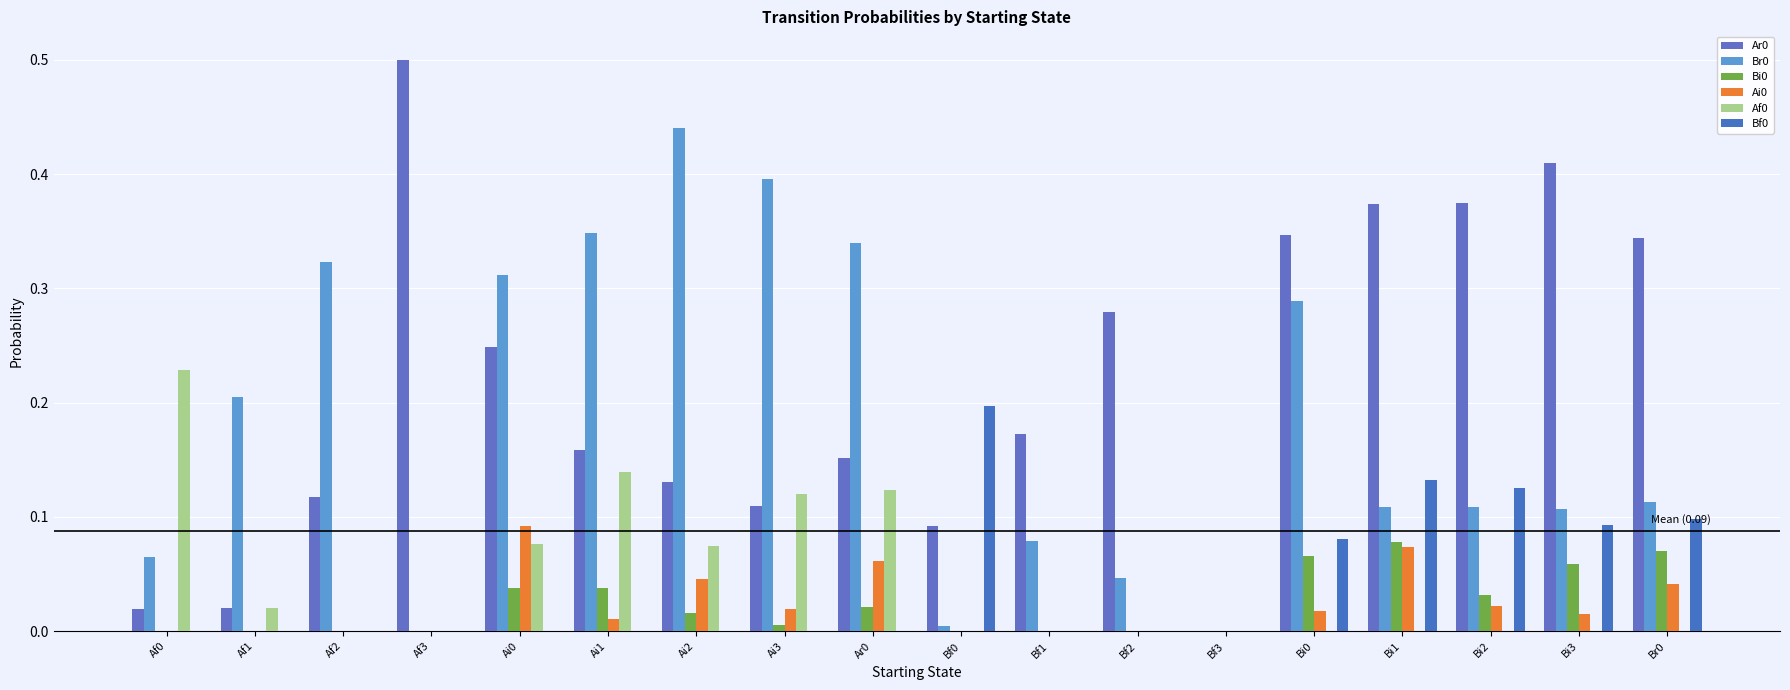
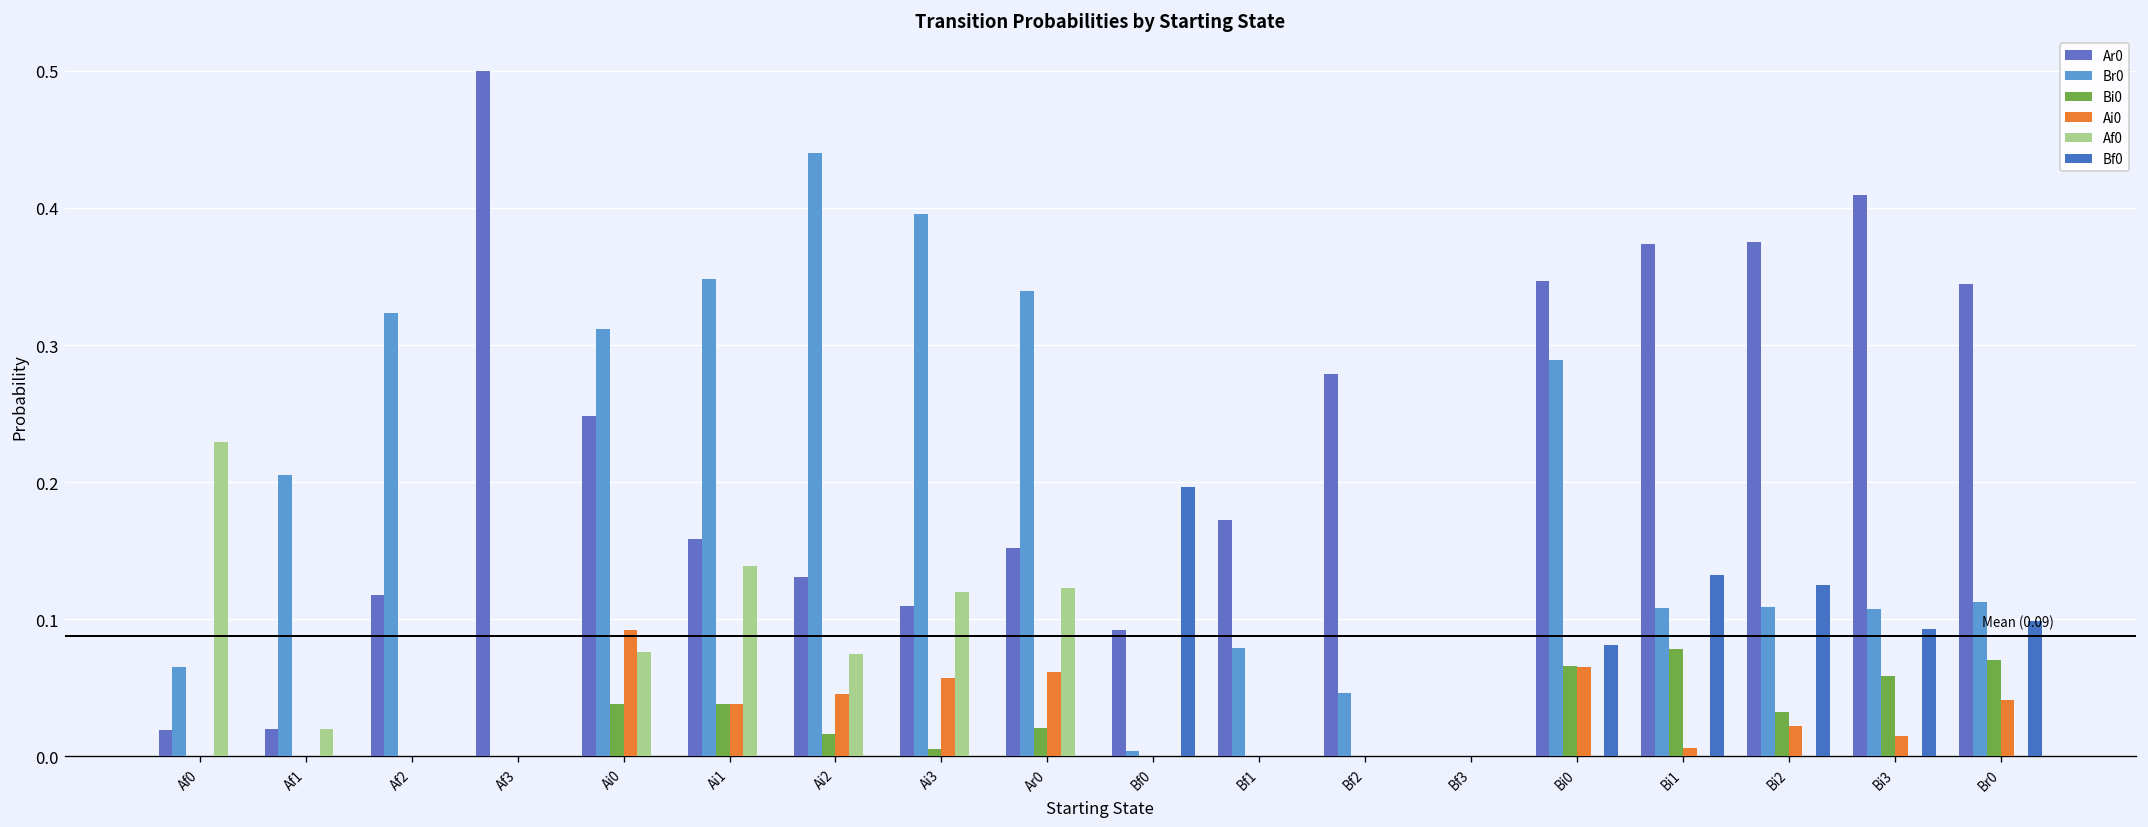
  {
    "Bi0": {
      "Af0": 0.000,
      "Af1": 0.000,
      "Af2": 0.000,
      "Af3": 0.000,
      "Ai0": 0.038,
      "Ai1": 0.038,
      "Ai2": 0.016,
      "Ai3": 0.005,
      "Ar0": 0.021,
      "Bf0": 0.000,
      "Bf1": 0.000,
      "Bf2": 0.000,
      "Bf3": 0.000,
      "Bi0": 0.066,
      "Bi1": 0.078,
      "Bi2": 0.032,
      "Bi3": 0.059,
      "Br0": 0.070
    },
    "Ai0": {
      "Af0": 0.000,
      "Af1": 0.000,
      "Af2": 0.000,
      "Af3": 0.000,
      "Ai0": 0.092,
-     "Ai1": 0.011,
+     "Ai1": 0.038,
      "Ai2": 0.045,
-     "Ai3": 0.019,
+     "Ai3": 0.057,
      "Ar0": 0.062,
      "Bf0": 0.000,
      "Bf1": 0.000,
      "Bf2": 0.000,
      "Bf3": 0.000,
-     "Bi0": 0.017,
-     "Bi1": 0.073,
+     "Bi0": 0.065,
+     "Bi1": 0.006,
      "Bi2": 0.022,
      "Bi3": 0.015,
      "Br0": 0.041
    },
    "Af0": {
      "Af0": 0.229,
      "Af1": 0.020,
      "Af2": 0.000,
      "Af3": 0.000,
      "Ai0": 0.076,
      "Ai1": 0.139,
      "Ai2": 0.075,
      "Ai3": 0.120,
      "Ar0": 0.123,
      "Bf0": 0.000,
      "Bf1": 0.000,
      "Bf2": 0.000,
      "Bf3": 0.000,
      "Bi0": 0.000,
      "Bi1": 0.000,
      "Bi2": 0.000,
      "Bi3": 0.000,
      "Br0": 0.000
    }
  }
